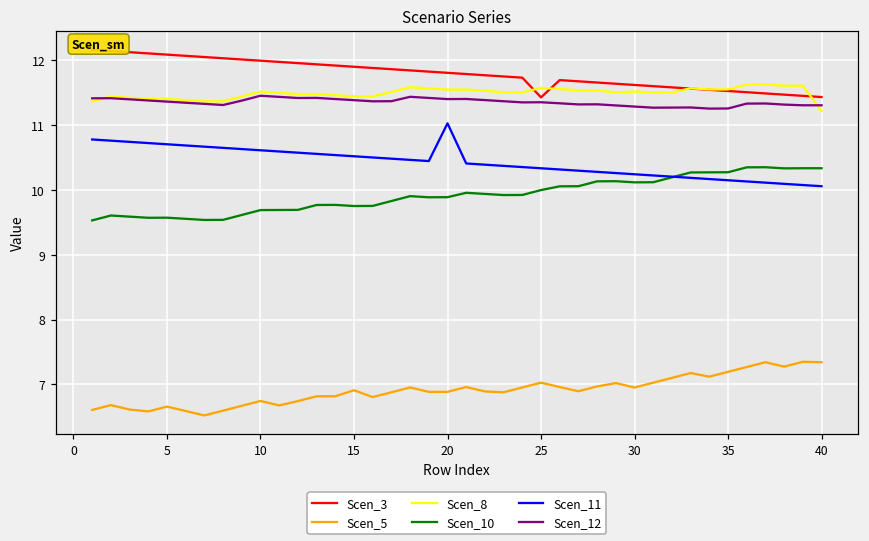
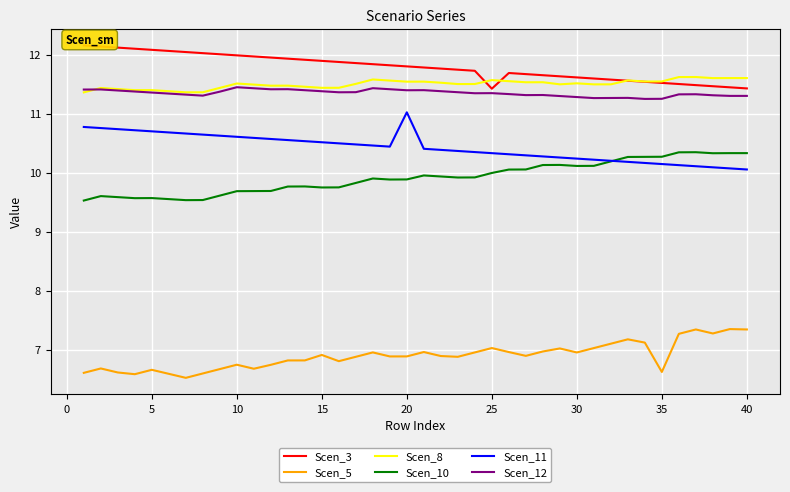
  {
    "Scen_3": {
      "5": 12.1,
      "10": 12.0,
      "15": 11.9,
      "20": 11.8,
      "25": 11.4,
      "30": 11.6,
      "40": 11.4
    },
    "Scen_5": {
      "5": 6.7,
      "10": 6.7,
      "15": 6.9,
      "20": 6.9,
      "25": 7.0,
      "30": 7.0,
-     "35": 7.2,
+     "35": 6.6,
      "40": 7.3
    },
    "Scen_8": {
      "10": 11.5,
      "15": 11.4,
      "20": 11.5,
      "25": 11.6,
      "30": 11.5,
-     "40": 11.2
+     "40": 11.6
    },
    "Scen_10": {
      "5": 9.6,
      "10": 9.7,
      "15": 9.8,
      "20": 9.9,
      "25": 10.0,
      "30": 10.1,
      "35": 10.3,
      "40": 10.3
    },
    "Scen_11": {
      "5": 10.7,
      "10": 10.6,
      "15": 10.5,
      "20": 11.0,
      "25": 10.3,
      "30": 10.2,
      "35": 10.1,
      "40": 10.1
    },
    "Scen_12": {
      "10": 11.5,
      "15": 11.4,
      "20": 11.4,
      "25": 11.4,
      "30": 11.3,
      "35": 11.3,
      "40": 11.3
    }
  }
